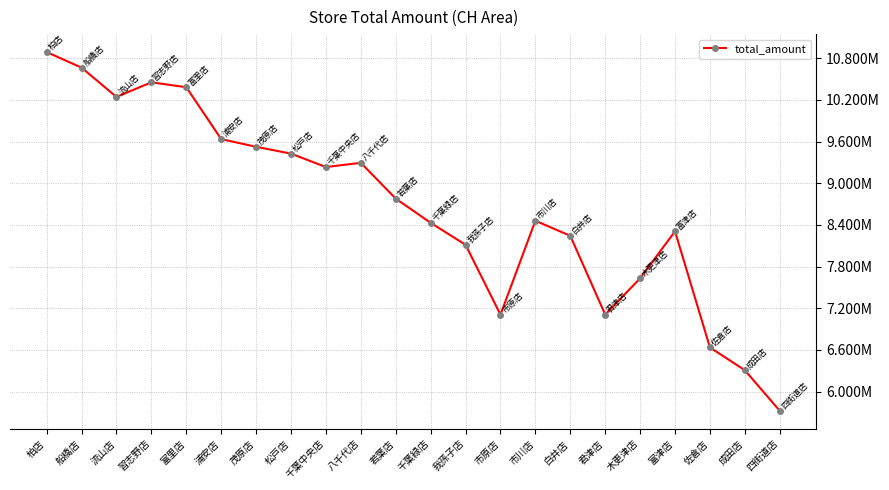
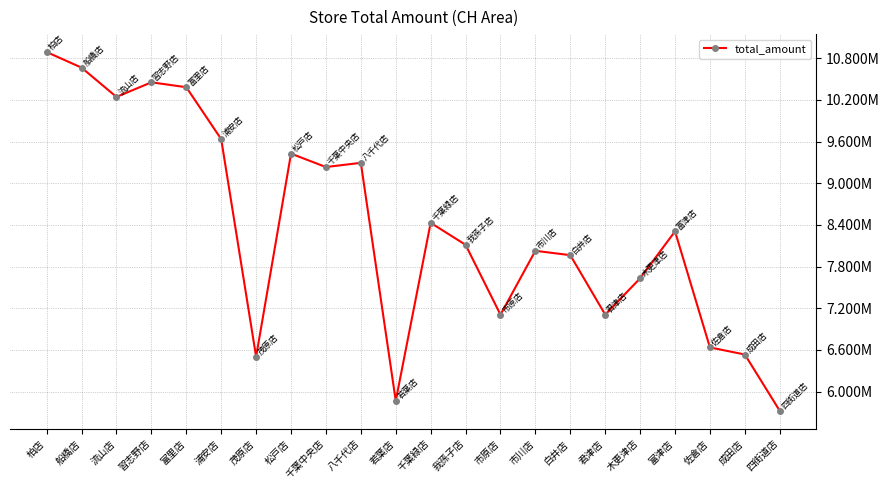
  {
    "柏店": 10900000,
    "船橋店": 10700000,
    "流山店": 10200000,
    "習志野店": 10500000,
    "富里店": 10400000,
    "浦安店": 9600000,
-   "茂原店": 9500000,
+   "茂原店": 6500000,
    "松戸店": 9400000,
    "千葉中央店": 9200000,
    "八千代店": 9300000,
-   "若葉店": 8800000,
+   "若葉店": 5900000,
    "千葉緑店": 8400000,
    "我孫子店": 8100000,
    "市原店": 7100000,
-   "市川店": 8500000,
-   "白井店": 8200000,
+   "市川店": 8000000,
+   "白井店": 8000000,
    "君津店": 7100000,
    "木更津店": 7600000,
    "富津店": 8300000,
    "佐倉店": 6600000,
-   "成田店": 6300000,
+   "成田店": 6500000,
    "四街道店": 5700000
  }
